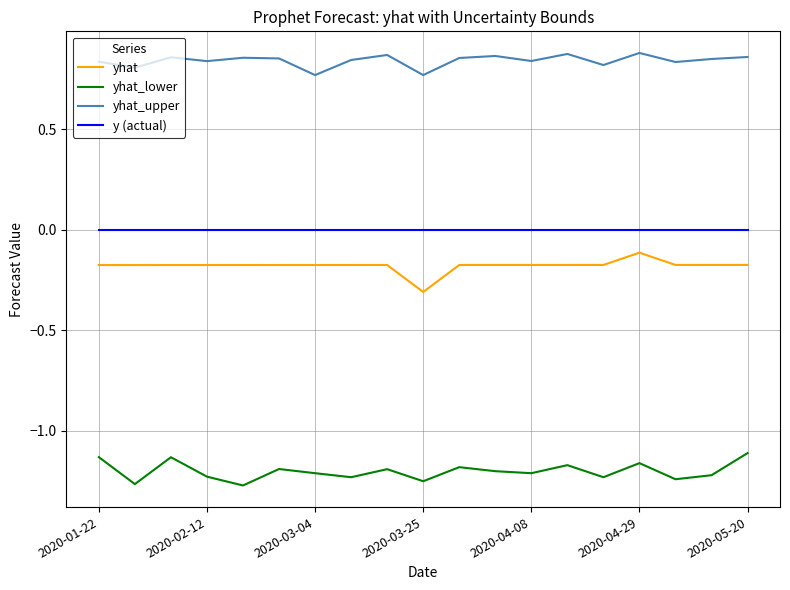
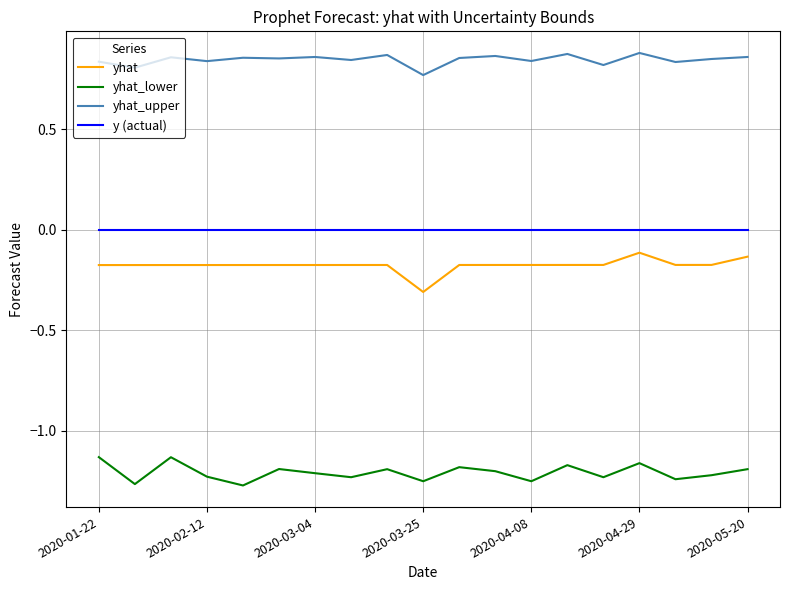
  {
    "yhat": {
      "2020-01-22": -0.17,
      "2020-02-12": -0.17,
      "2020-03-04": -0.17,
      "2020-03-25": -0.31,
      "2020-04-08": -0.17,
      "2020-04-29": -0.11,
-     "2020-05-20": -0.17
+     "2020-05-20": -0.13
    },
    "yhat_lower": {
      "2020-01-22": -1.13,
      "2020-02-12": -1.23,
      "2020-03-04": -1.21,
      "2020-03-25": -1.25,
-     "2020-04-08": -1.21,
+     "2020-04-08": -1.25,
      "2020-04-29": -1.16,
-     "2020-05-20": -1.11
+     "2020-05-20": -1.19
    },
    "yhat_upper": {
      "2020-02-12": 0.84,
-     "2020-03-04": 0.77,
+     "2020-03-04": 0.86,
      "2020-03-25": 0.77,
      "2020-04-08": 0.84,
      "2020-04-29": 0.88,
      "2020-05-20": 0.86
    },
    "y (actual)": {
      "2020-01-22": 0.00,
      "2020-02-12": 0.00,
      "2020-03-04": 0.00,
      "2020-03-25": 0.00,
      "2020-04-08": 0.00,
      "2020-04-29": 0.00,
      "2020-05-20": 0.00
    }
  }
